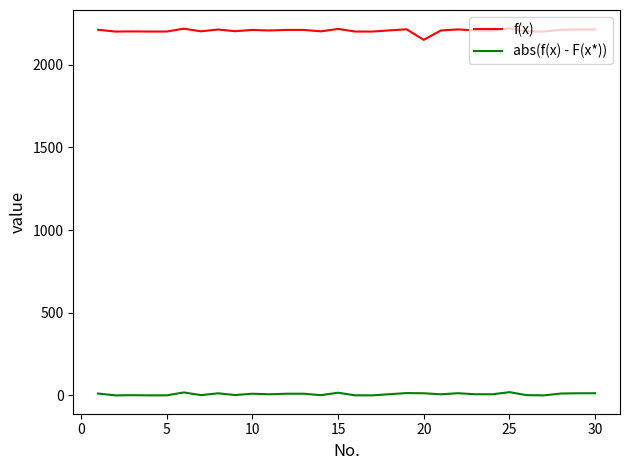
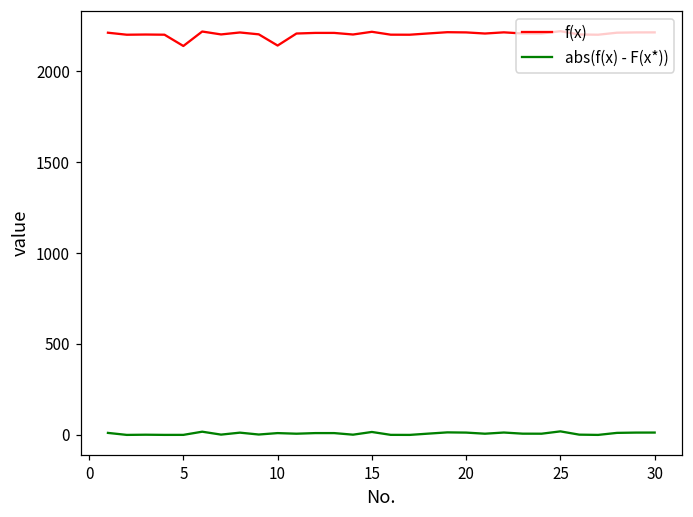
  {
    "f(x)": {
-     "5": 2200,
-     "10": 2210,
+     "5": 2140,
+     "10": 2140,
      "15": 2220,
-     "20": 2150
+     "20": 2210
    },
    "abs(f(x) - F(x*))": {
      "5": 0,
      "10": 10,
      "15": 20,
      "20": 10,
      "25": 20,
      "30": 10
    }
  }
